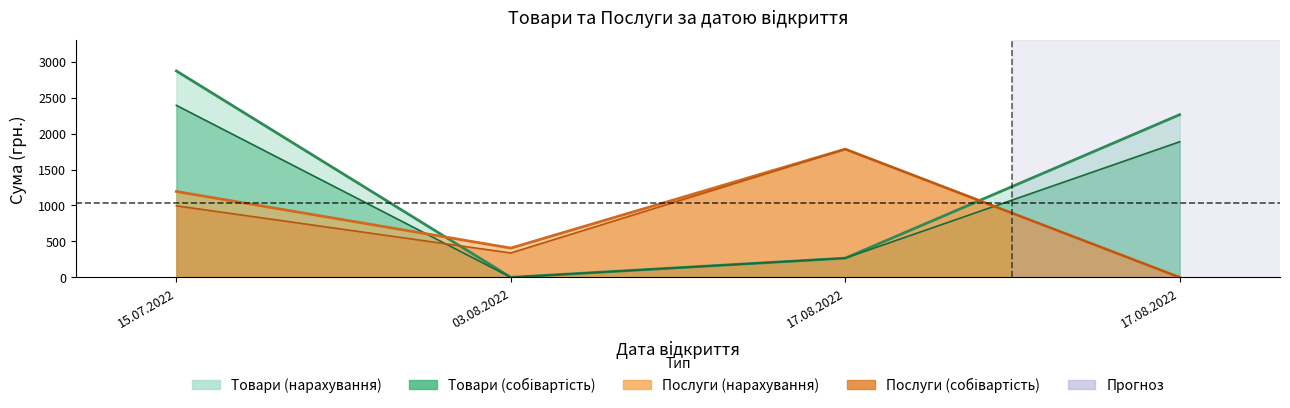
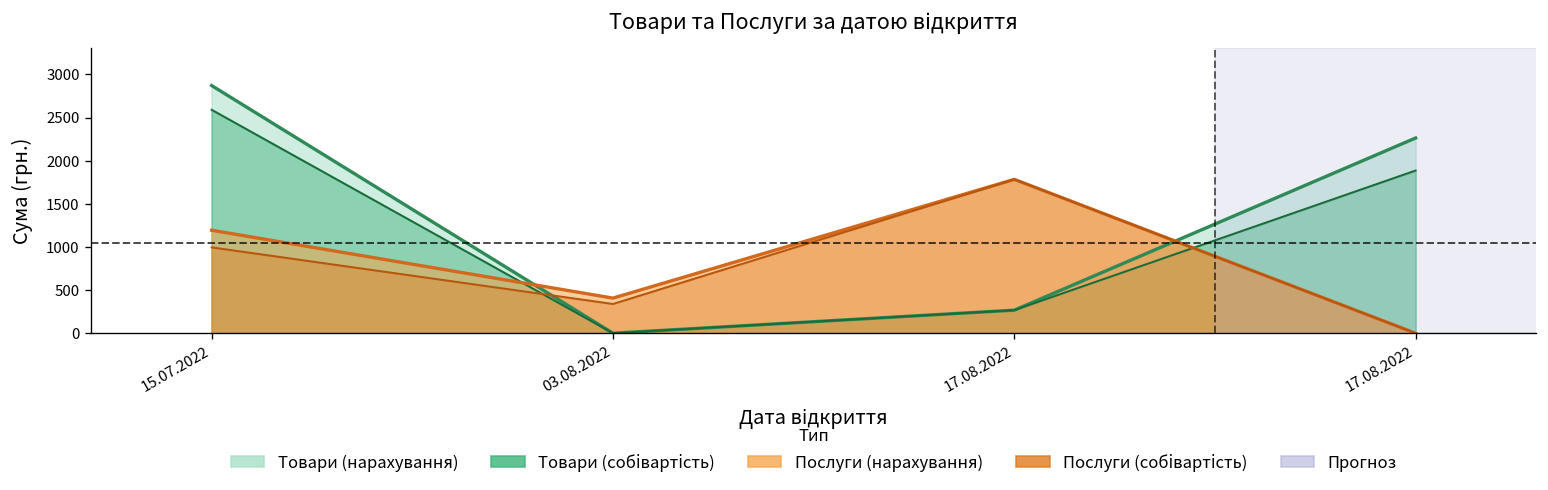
  {
    "Товари (нарахування)": {
      "15.07.2022": 2900
    },
    "Товари (собівартість)": {
-     "15.07.2022": 2400
+     "15.07.2022": 2600
    }
  }
